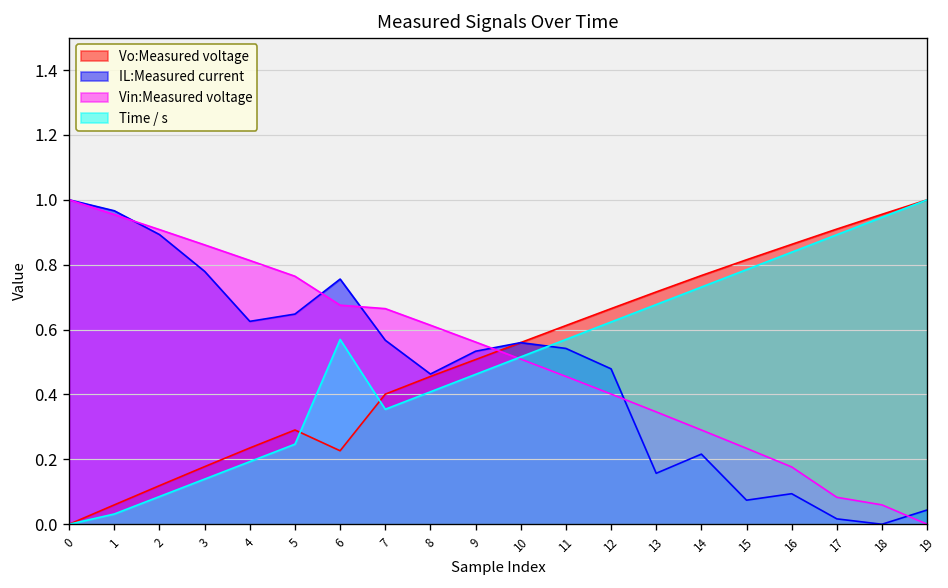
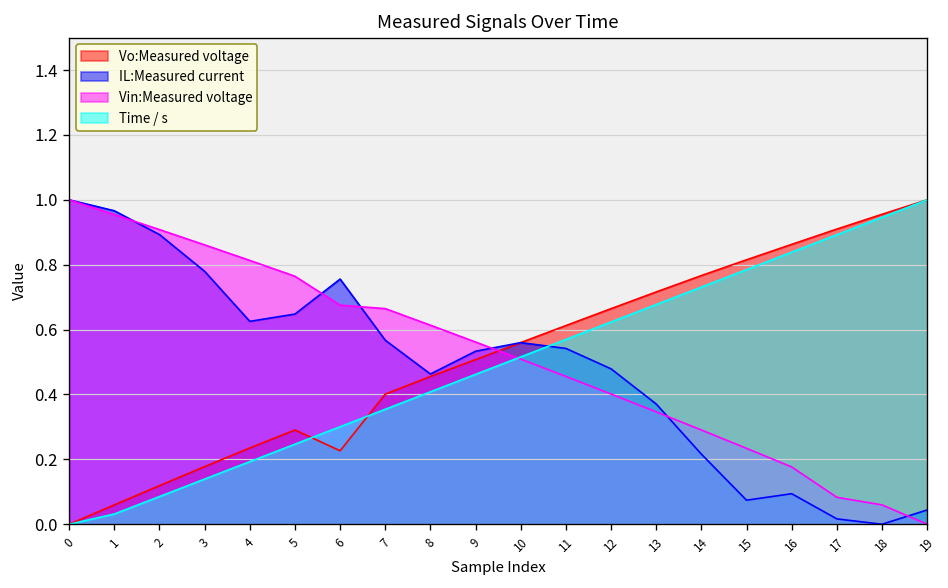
  {
    "Vo:Measured voltage": {
      "1": 0.06,
      "2": 0.12,
      "3": 0.18,
      "4": 0.24,
      "5": 0.29,
      "6": 0.23,
      "7": 0.40,
      "9": 0.51,
      "11": 0.61,
      "12": 0.66,
      "13": 0.72,
      "14": 0.77,
      "15": 0.82,
      "16": 0.86,
      "17": 0.91
    },
    "IL:Measured current": {
      "1": 0.97,
      "2": 0.89,
      "3": 0.78,
      "4": 0.63,
      "5": 0.65,
      "6": 0.76,
      "7": 0.57,
      "9": 0.53,
      "11": 0.54,
      "12": 0.48,
-     "13": 0.16,
+     "13": 0.37,
      "14": 0.22,
      "15": 0.07,
      "16": 0.09,
      "17": 0.02,
      "18": 0.00,
      "19": 0.04
    },
    "Vin:Measured voltage": {
      "1": 0.95,
      "2": 0.91,
      "3": 0.86,
      "4": 0.81,
      "5": 0.76,
      "6": 0.68,
      "7": 0.66,
      "8": 0.61,
      "9": 0.56,
      "11": 0.46,
      "12": 0.40,
      "13": 0.35,
      "14": 0.29,
      "15": 0.23,
      "16": 0.18,
      "17": 0.08,
      "18": 0.06,
      "19": 0.00
    },
    "Time / s": {
      "1": 0.03,
      "2": 0.09,
      "3": 0.14,
      "4": 0.19,
      "5": 0.25,
-     "6": 0.57,
+     "6": 0.30,
      "7": 0.35,
      "8": 0.41,
      "9": 0.46,
      "11": 0.57,
      "12": 0.62,
      "13": 0.68,
      "14": 0.73,
      "15": 0.78,
      "16": 0.84,
      "17": 0.89
    }
  }
